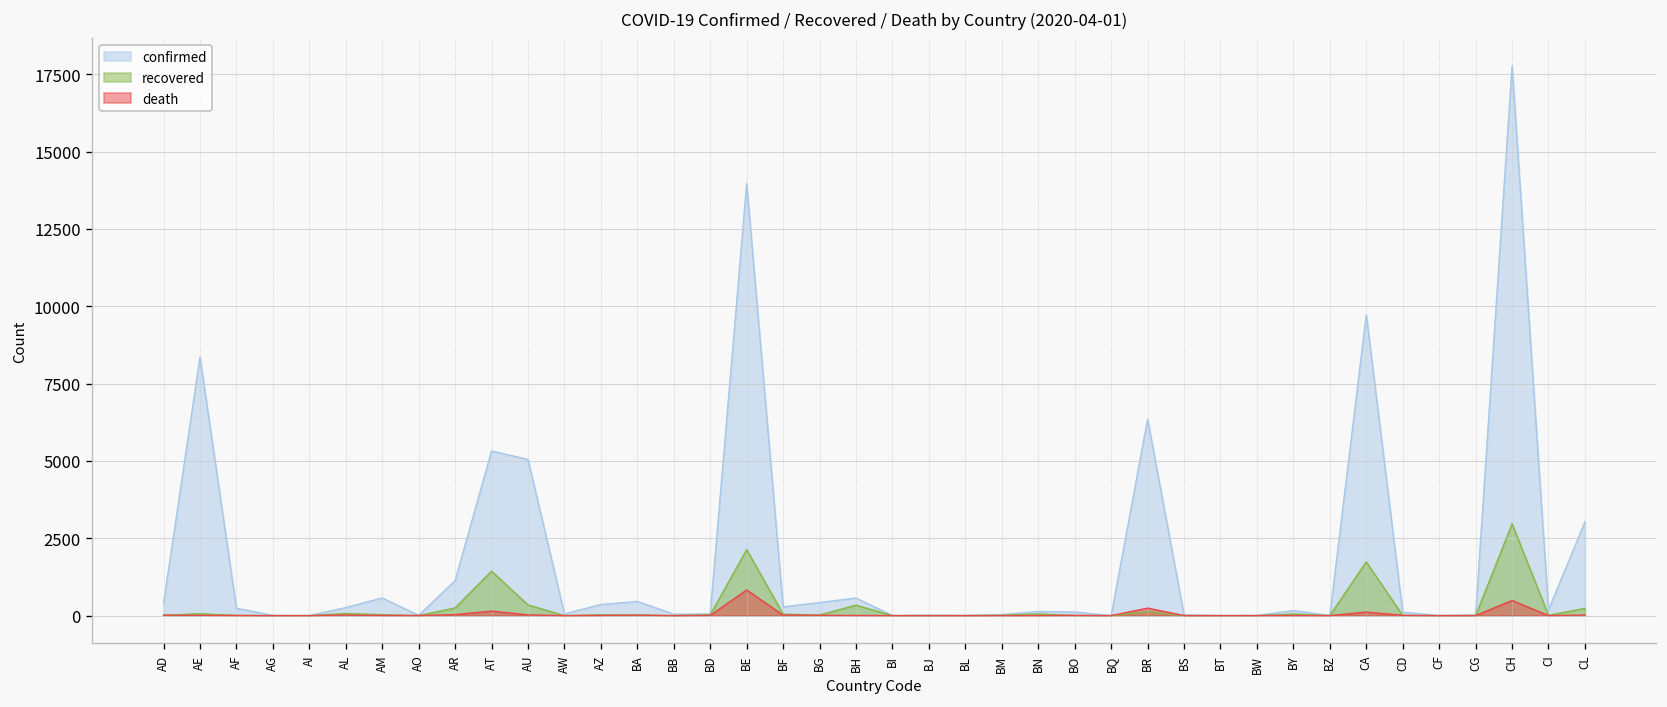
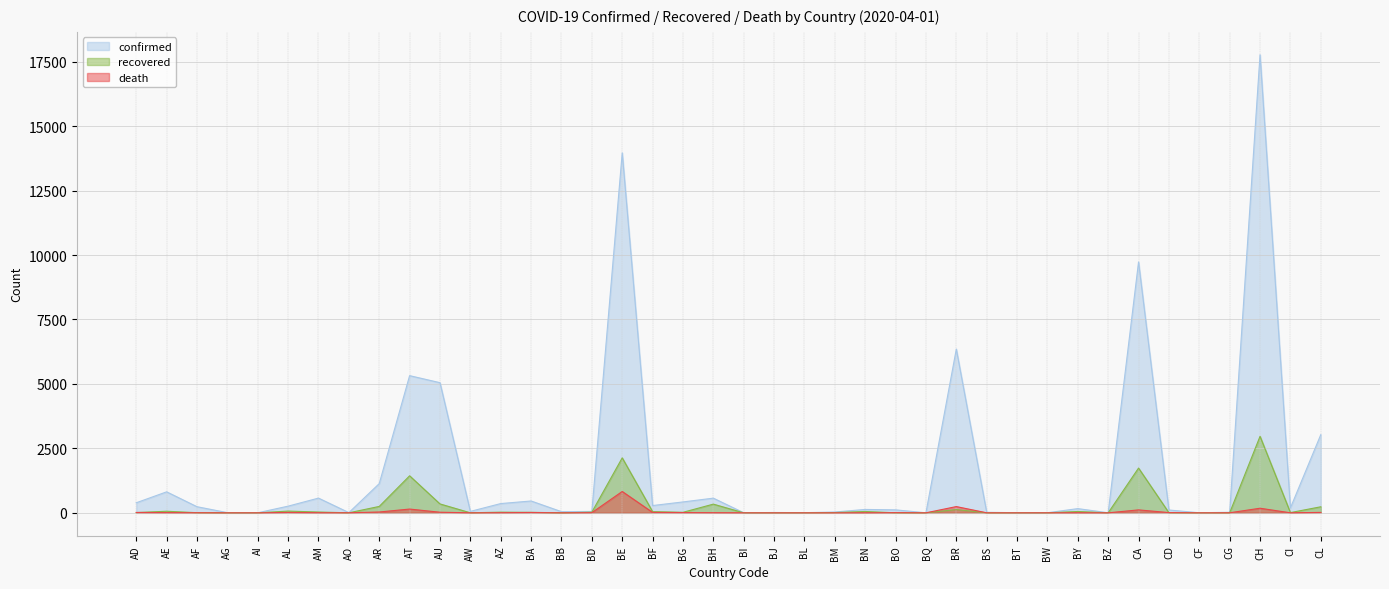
  {
    "confirmed": {
      "AD": 400,
-     "AE": 8400,
+     "AE": 800,
      "AF": 200,
      "AL": 300,
      "AM": 600,
      "AR": 1100,
      "AT": 5300,
      "AU": 5000,
      "AZ": 400,
      "BA": 500,
      "BE": 14000,
      "BF": 300,
      "BG": 400,
      "BH": 600,
      "BO": 100,
      "BR": 6400,
      "BY": 200,
      "CA": 9700,
      "CD": 100,
      "CH": 17800,
      "CI": 200,
      "CL": 3000
    },
    "recovered": {
      "AR": 200,
      "AT": 1400,
      "AU": 300,
      "BE": 2100,
      "BH": 300,
      "BR": 100,
      "CA": 1700,
      "CH": 3000,
      "CL": 200
    },
    "death": {
      "AR": 0,
      "AT": 100,
      "AU": 0,
      "BE": 800,
      "BH": 0,
      "BR": 200,
      "CA": 100,
-     "CH": 500,
+     "CH": 200,
      "CL": 0
    }
  }
